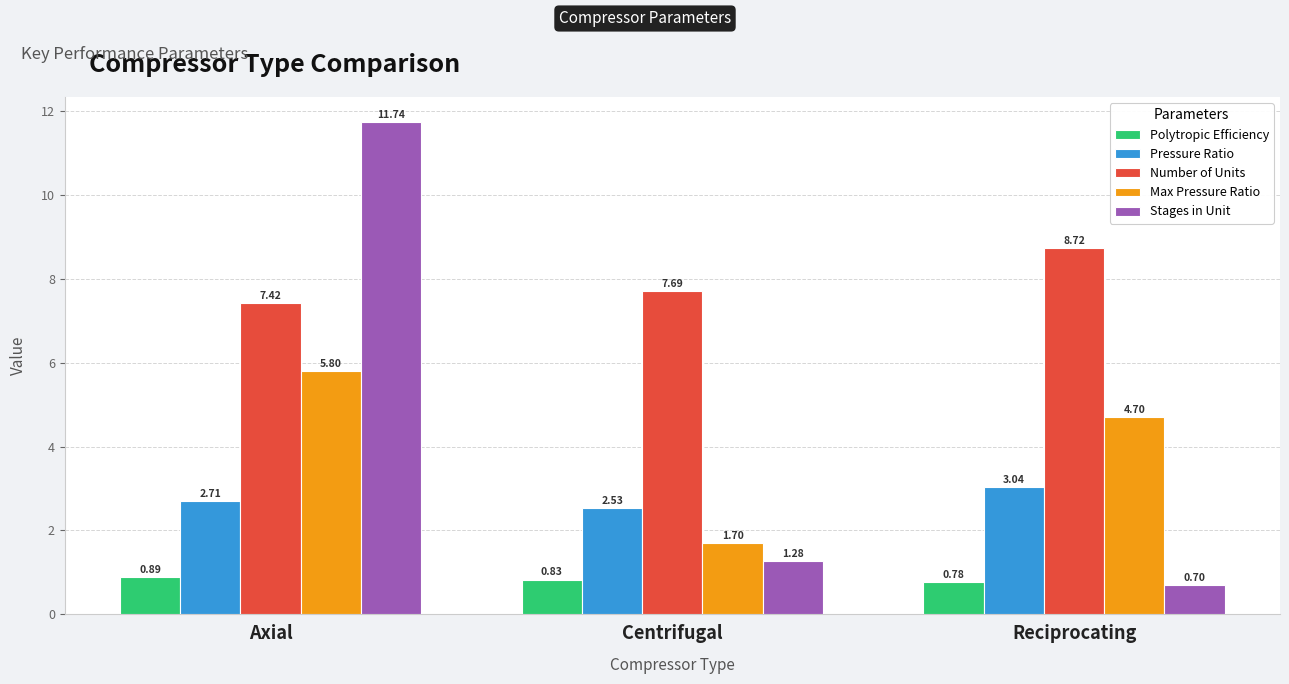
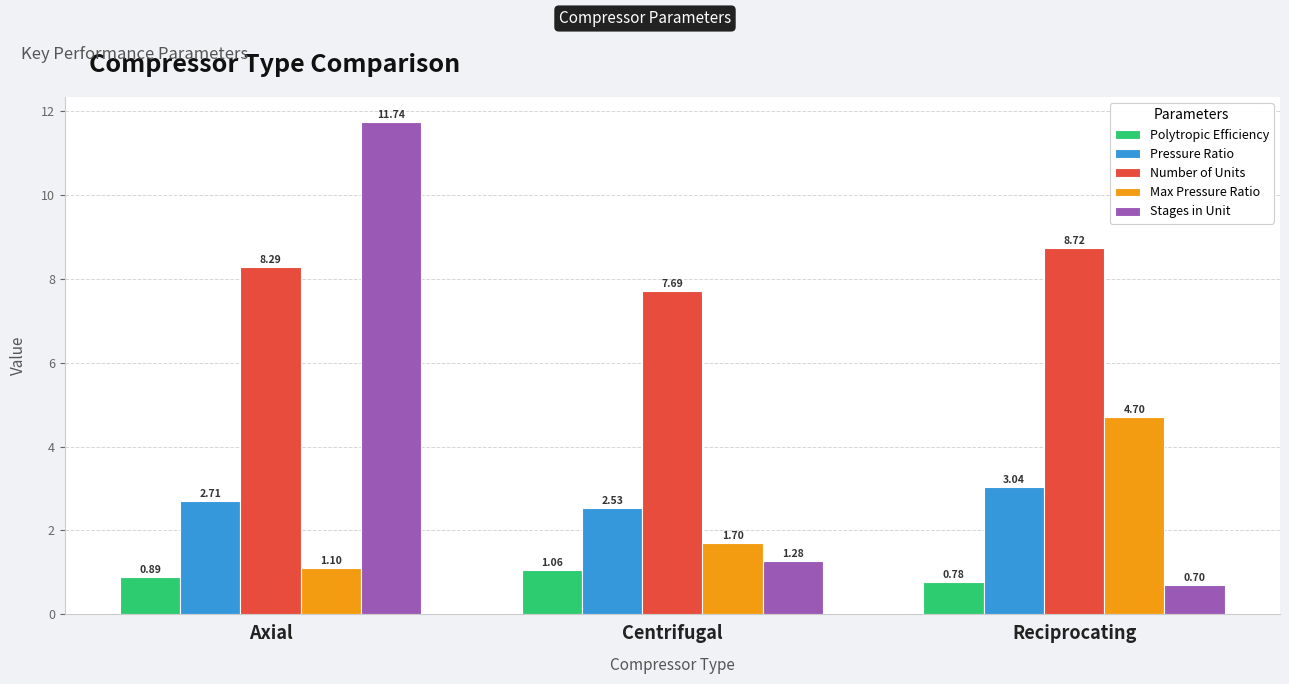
  {
    "Polytropic Efficiency": {
      "Axial": 0.89,
-     "Centrifugal": 0.83,
+     "Centrifugal": 1.06,
      "Reciprocating": 0.78
    },
    "Pressure Ratio": {
      "Axial": 2.71,
      "Centrifugal": 2.53,
      "Reciprocating": 3.04
    },
    "Number of Units": {
-     "Axial": 7.42,
+     "Axial": 8.29,
      "Centrifugal": 7.69,
      "Reciprocating": 8.72
    },
    "Max Pressure Ratio": {
-     "Axial": 5.80,
+     "Axial": 1.10,
      "Centrifugal": 1.70,
      "Reciprocating": 4.70
    },
    "Stages in Unit": {
      "Axial": 11.74,
      "Centrifugal": 1.28,
      "Reciprocating": 0.70
    }
  }
